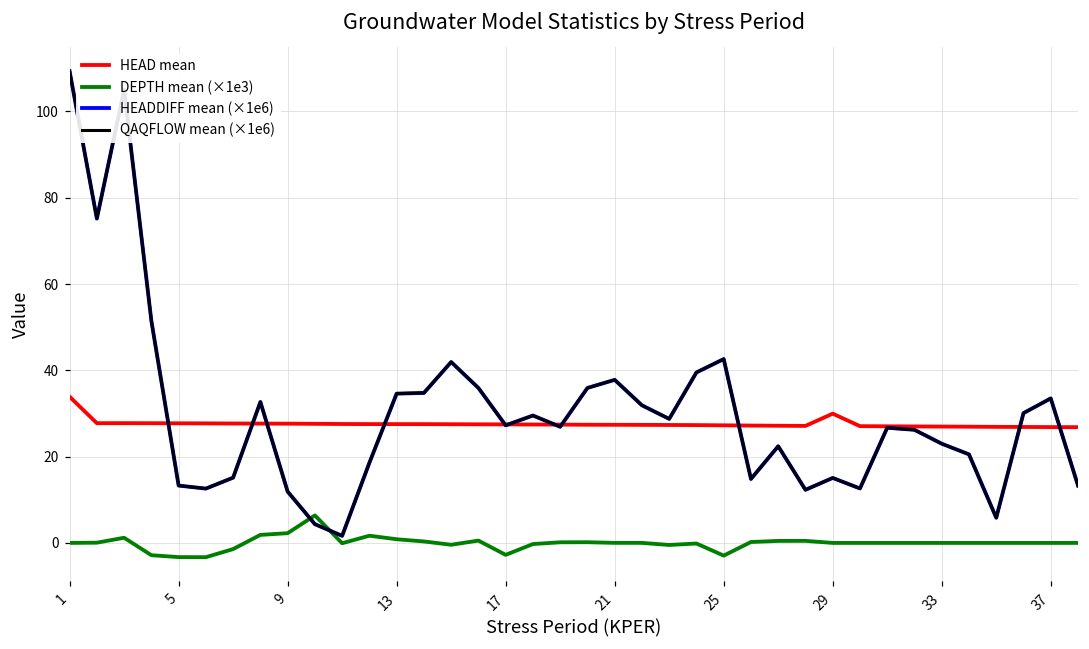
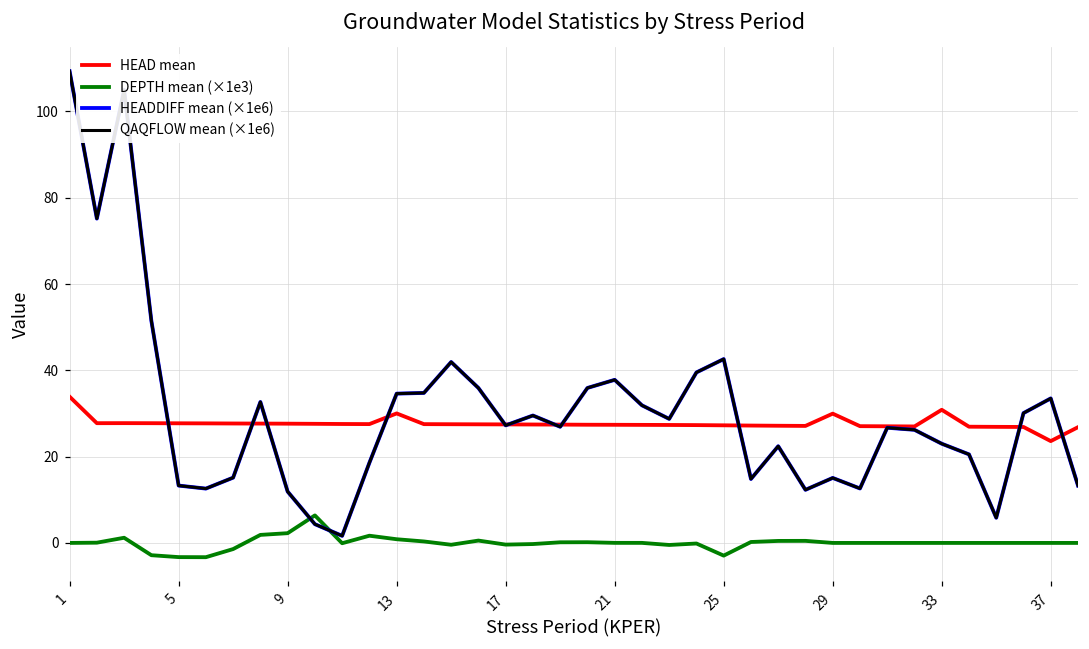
  {
    "HEAD mean": {
      "1": 34,
      "5": 28,
      "9": 28,
-     "13": 28,
+     "13": 30,
      "21": 27,
      "25": 27,
      "29": 30,
-     "33": 27,
-     "37": 27
+     "33": 31,
+     "37": 24
    },
    "DEPTH mean (×1e3)": {
      "1": 0,
      "5": -3,
      "9": 2,
      "13": 1,
-     "17": -3,
+     "17": 0,
      "21": 0,
      "25": -3,
      "29": 0,
      "33": 0,
      "37": 0
    },
    "QAQFLOW mean (×1e6)": {
      "1": 109,
      "5": 13,
      "9": 12,
      "13": 35,
      "21": 38,
      "25": 43,
      "29": 15,
      "33": 23,
      "37": 33
    }
  }
